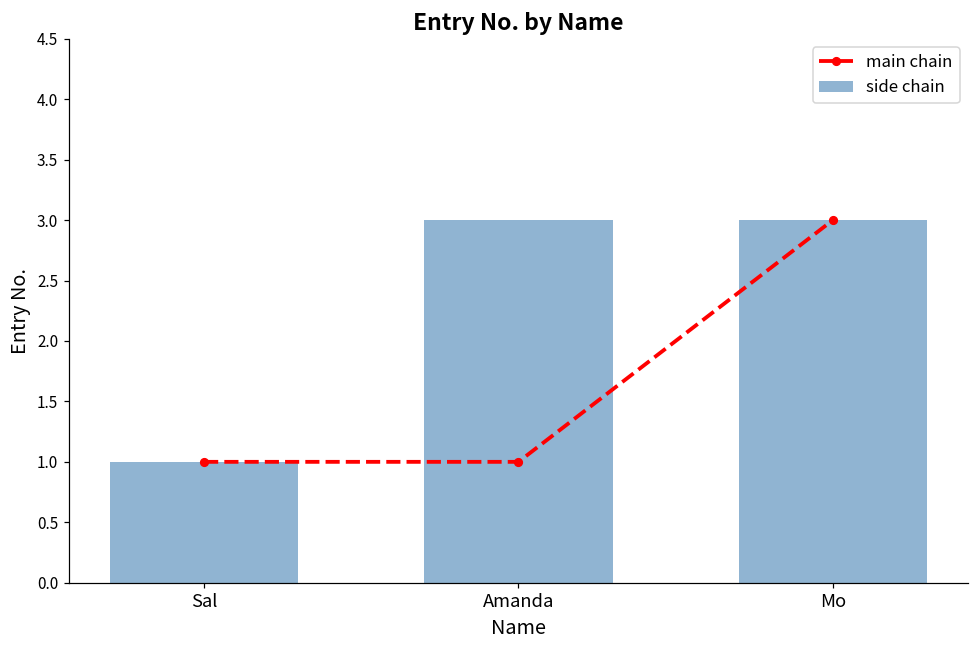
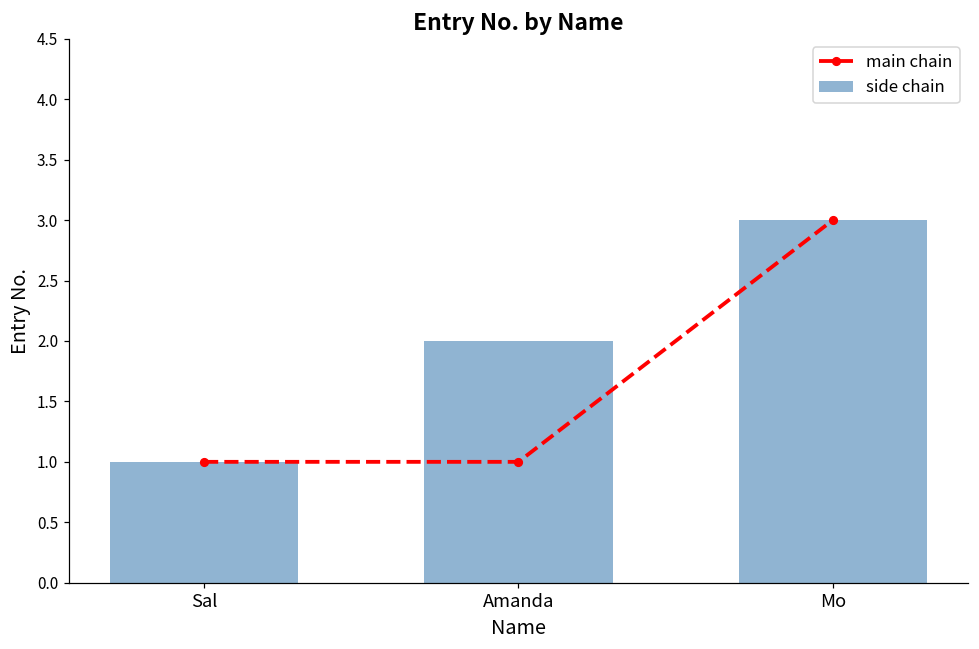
  {
    "main chain": {
      "Sal": 1,
      "Amanda": 1,
      "Mo": 3
    },
    "side chain": {
      "Sal": 1,
-     "Amanda": 3,
+     "Amanda": 2,
      "Mo": 3
    }
  }
